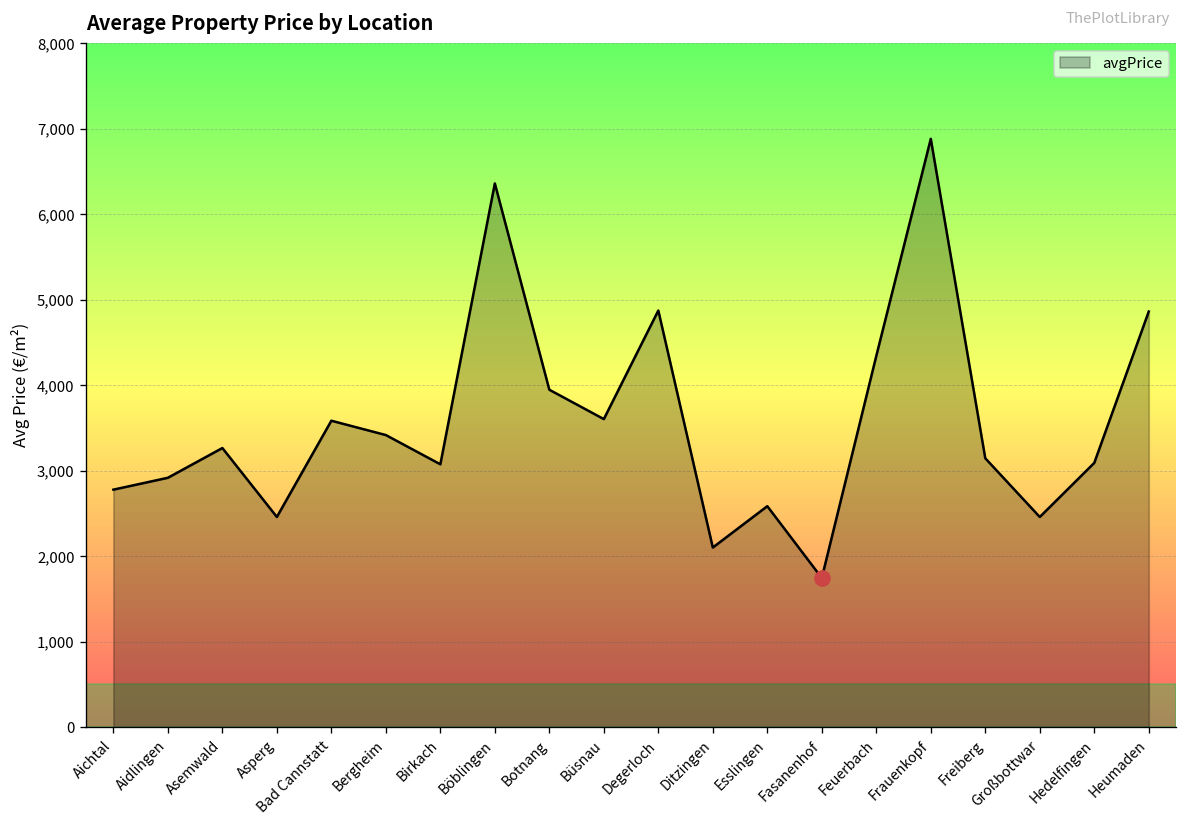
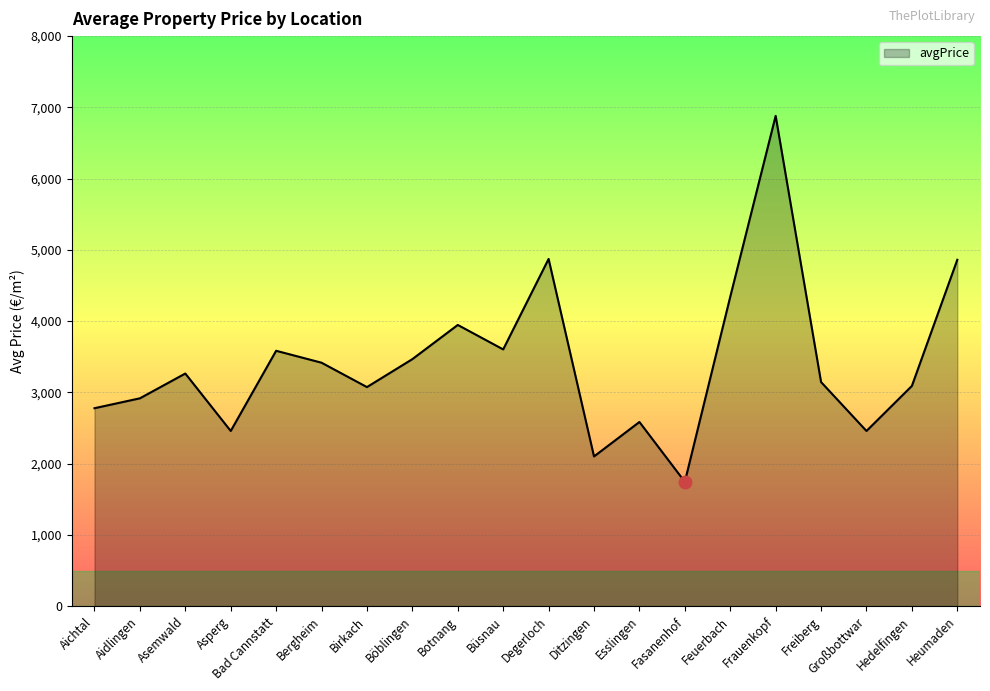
  {
    "avgPrice": {
      "Aichtal": "2,800",
      "Aidlingen": "2,900",
      "Asemwald": "3,300",
      "Asperg": "2,500",
      "Bad Cannstatt": "3,600",
      "Bergheim": "3,400",
      "Birkach": "3,100",
-     "Böblingen": "6,400",
+     "Böblingen": "3,500",
      "Botnang": "3,900",
      "Büsnau": "3,600",
      "Degerloch": "4,900",
      "Ditzingen": "2,100",
      "Esslingen": "2,600",
      "Feuerbach": "4,300",
      "Frauenkopf": "6,900",
      "Freiberg": "3,100",
      "Großbottwar": "2,500",
      "Hedelfingen": "3,100",
      "Heumaden": "4,900"
    }
  }
